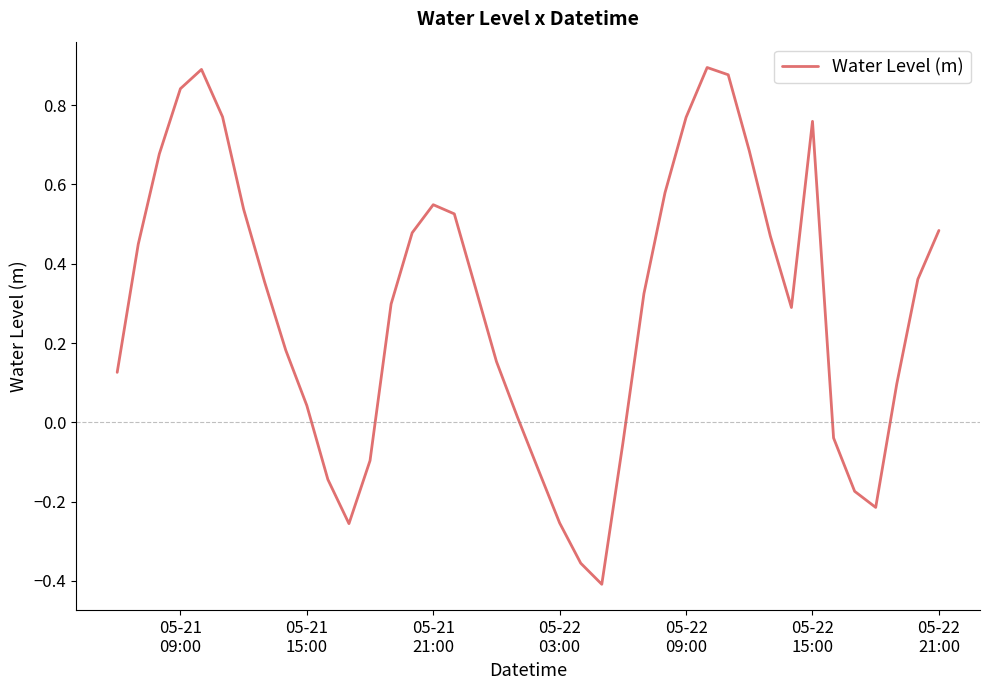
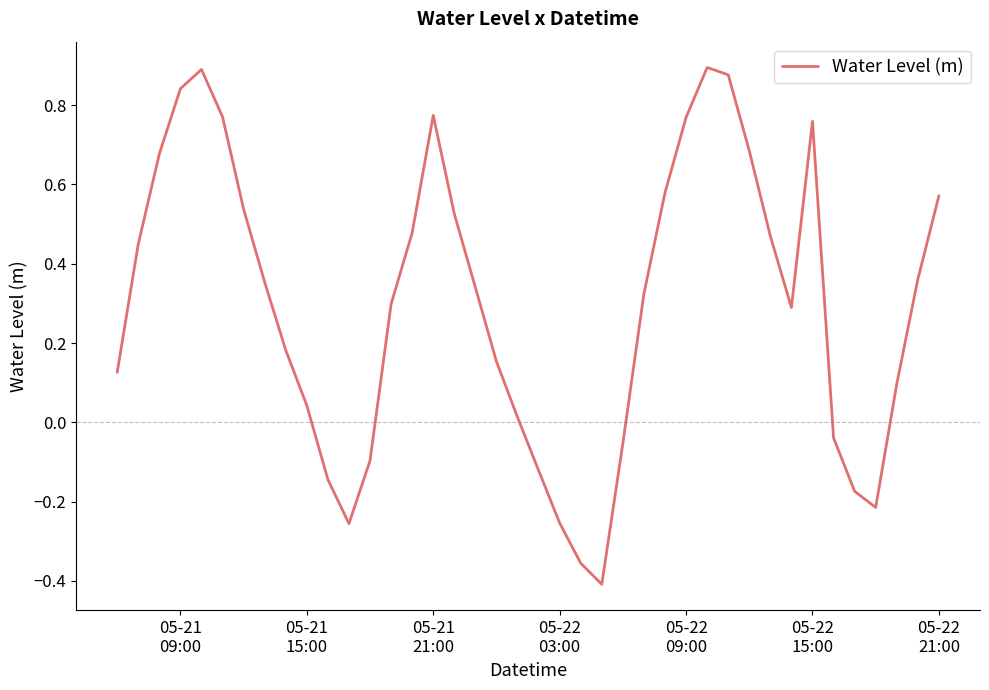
  {
    "05-21 09:00": 0.84,
    "05-21 15:00": 0.04,
-   "05-21 21:00": 0.55,
+   "05-21 21:00": 0.77,
    "05-22 03:00": -0.25,
    "05-22 09:00": 0.77,
    "05-22 15:00": 0.76,
-   "05-22 21:00": 0.48
+   "05-22 21:00": 0.57
  }
